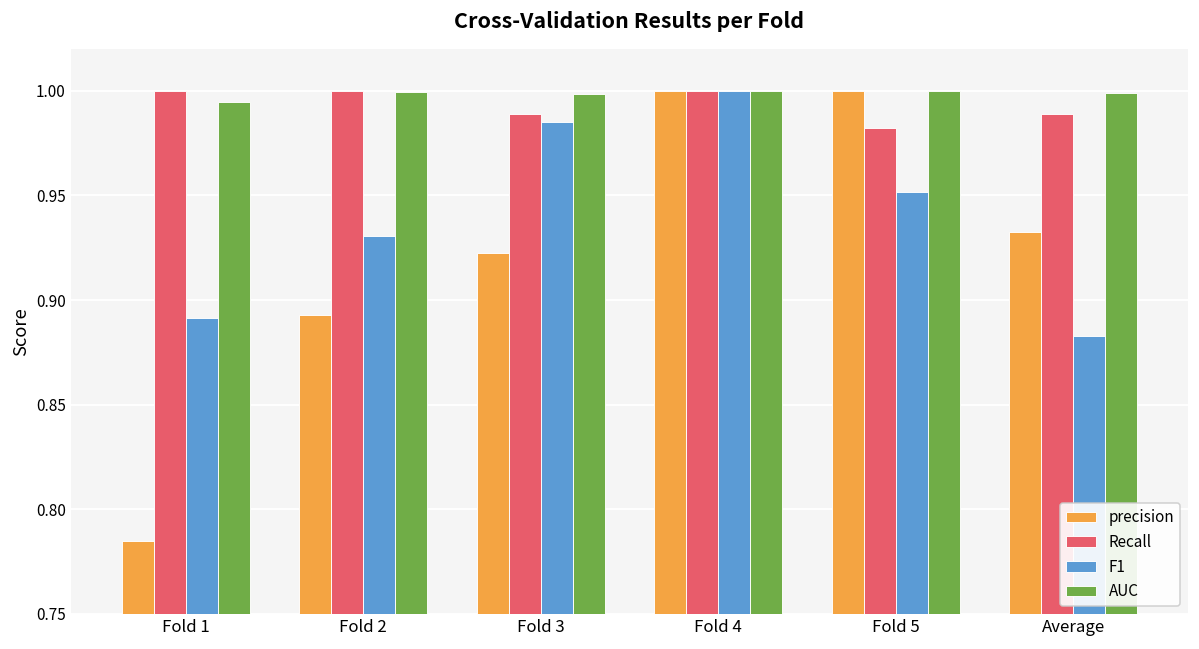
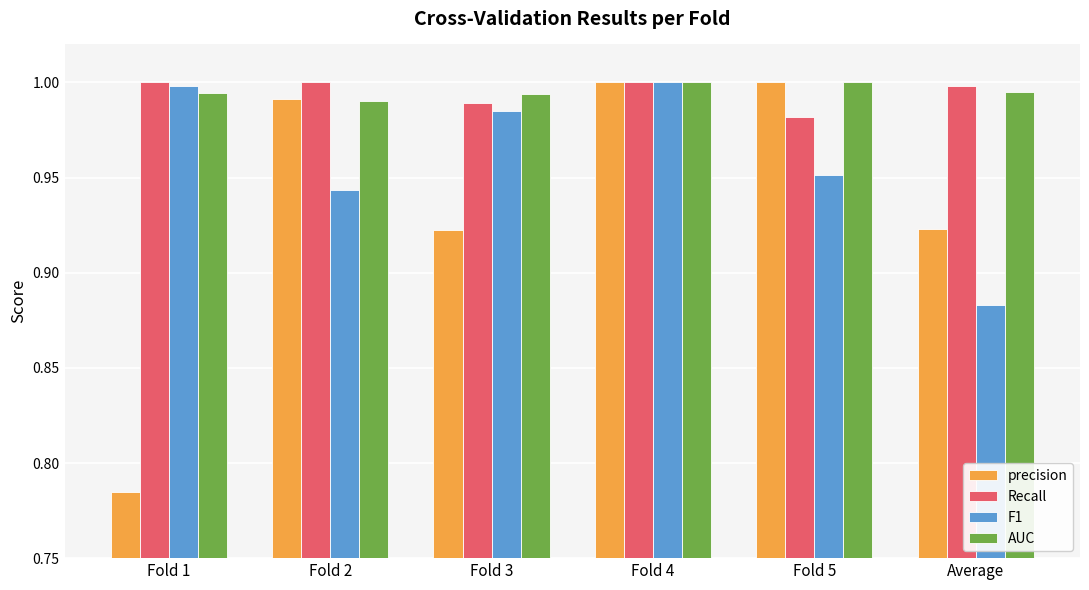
  {
    "precision": {
      "Fold 1": 0.785,
-     "Fold 2": 0.893,
+     "Fold 2": 0.991,
      "Fold 3": 0.923,
      "Fold 4": 1.000,
      "Fold 5": 1.000,
-     "Average": 0.933
+     "Average": 0.923
    },
    "Recall": {
      "Fold 1": 1.000,
      "Fold 2": 1.000,
      "Fold 3": 0.989,
      "Fold 4": 1.000,
      "Fold 5": 0.982,
-     "Average": 0.989
+     "Average": 0.998
    },
    "F1": {
-     "Fold 1": 0.891,
-     "Fold 2": 0.930,
+     "Fold 1": 0.998,
+     "Fold 2": 0.943,
      "Fold 3": 0.985,
      "Fold 4": 1.000,
      "Fold 5": 0.952,
      "Average": 0.883
    },
    "AUC": {
      "Fold 1": 0.995,
-     "Fold 2": 1.000,
-     "Fold 3": 0.998,
+     "Fold 2": 0.990,
+     "Fold 3": 0.994,
      "Fold 4": 1.000,
      "Fold 5": 1.000,
-     "Average": 0.999
+     "Average": 0.995
    }
  }
